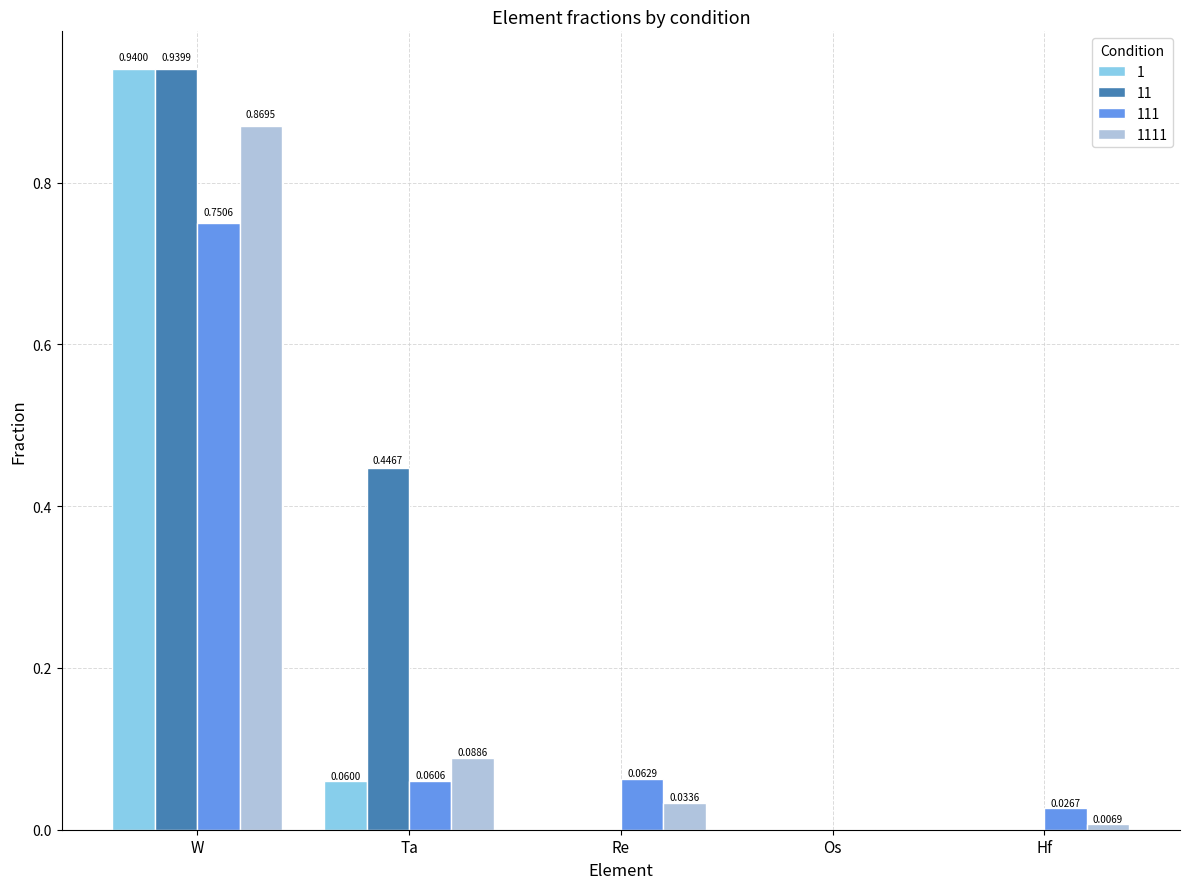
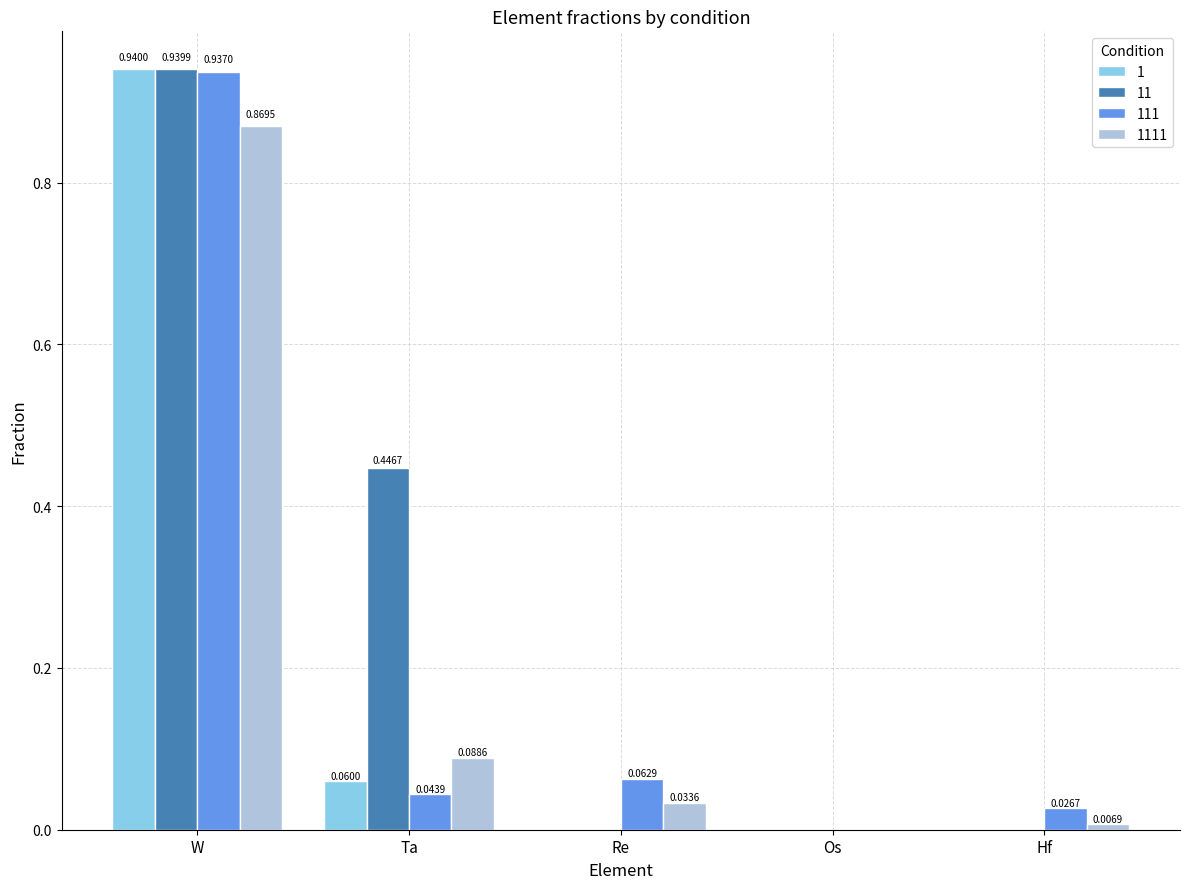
  {
    "11": {
      "W": 0.9399,
      "Ta": 0.4467
    },
    "111": {
-     "W": 0.7506,
-     "Ta": 0.0606,
+     "W": 0.9370,
+     "Ta": 0.0439,
      "Re": 0.0629,
      "Hf": 0.0267
    }
  }
